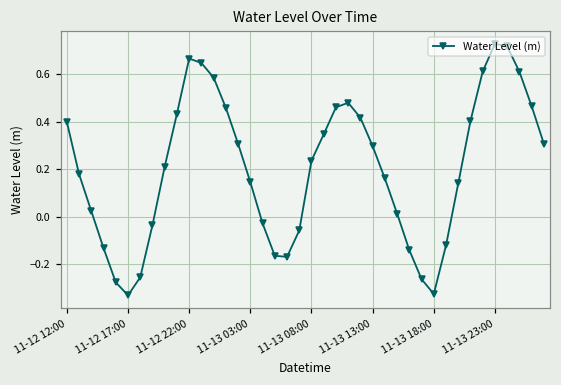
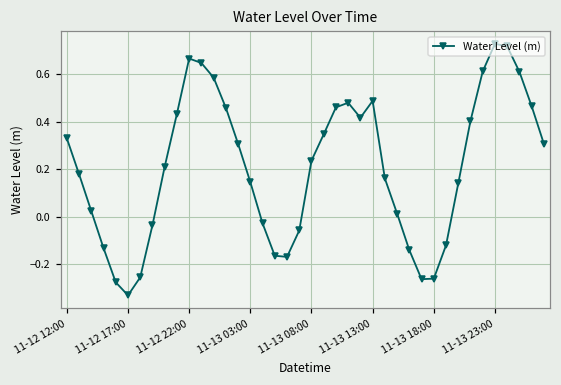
  {
-   "11-12 12:00": 0.40,
+   "11-12 12:00": 0.33,
    "11-12 17:00": -0.33,
    "11-12 22:00": 0.67,
    "11-13 03:00": 0.15,
    "11-13 08:00": 0.24,
-   "11-13 13:00": 0.30,
-   "11-13 18:00": -0.33
+   "11-13 13:00": 0.49,
+   "11-13 18:00": -0.26
  }
